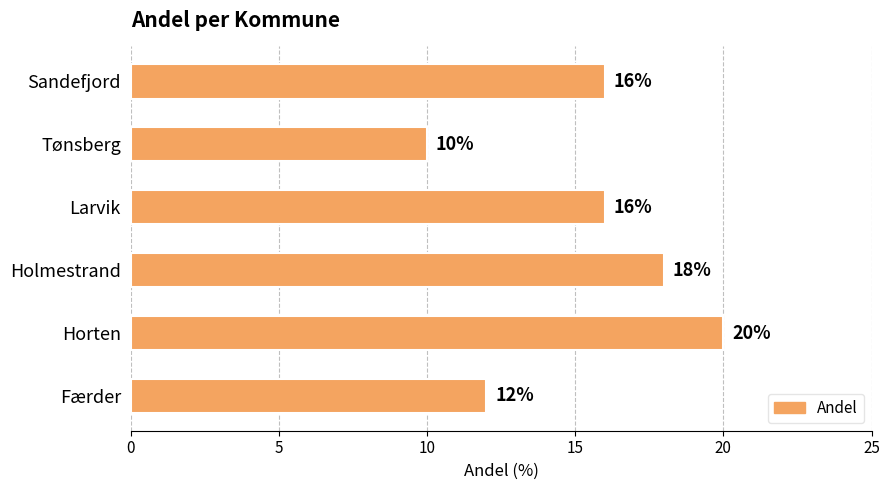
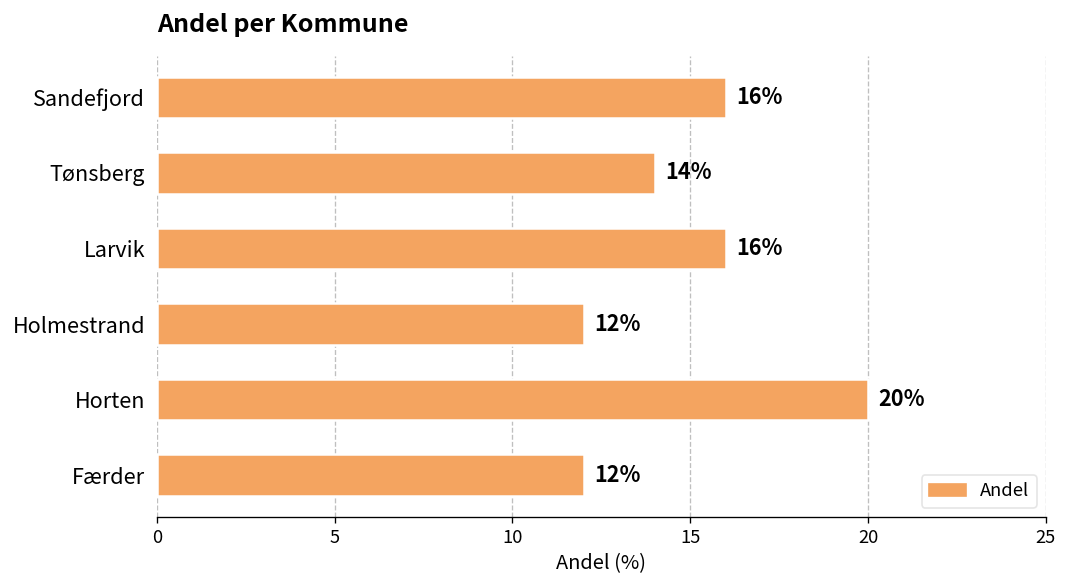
  {
    "Sandefjord": "16%",
-   "Tønsberg": "10%",
+   "Tønsberg": "14%",
    "Larvik": "16%",
-   "Holmestrand": "18%",
+   "Holmestrand": "12%",
    "Horten": "20%",
    "Færder": "12%"
  }
